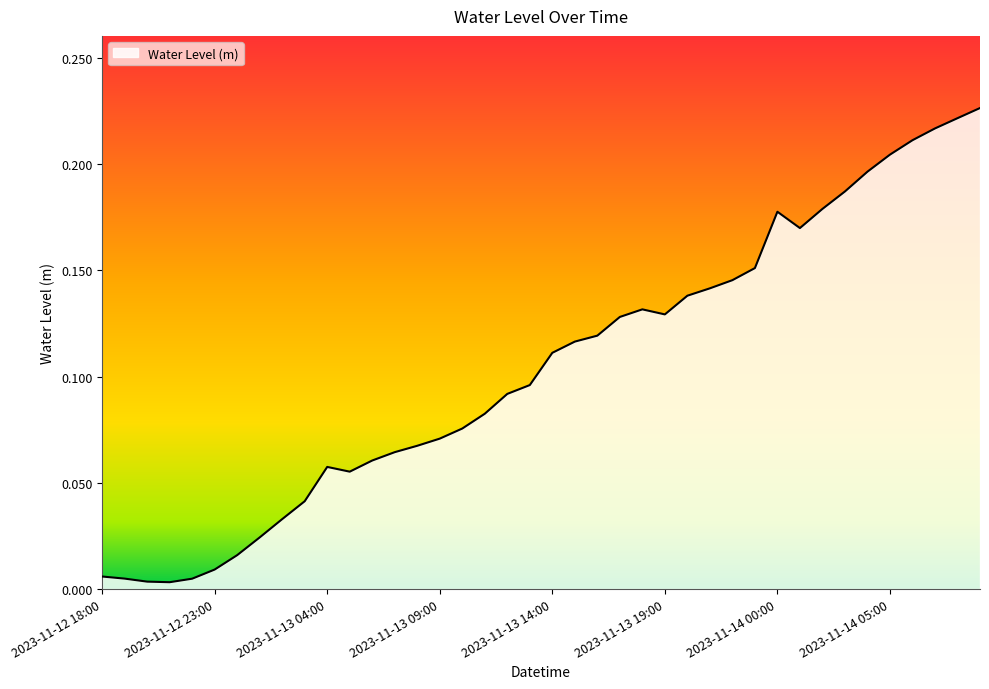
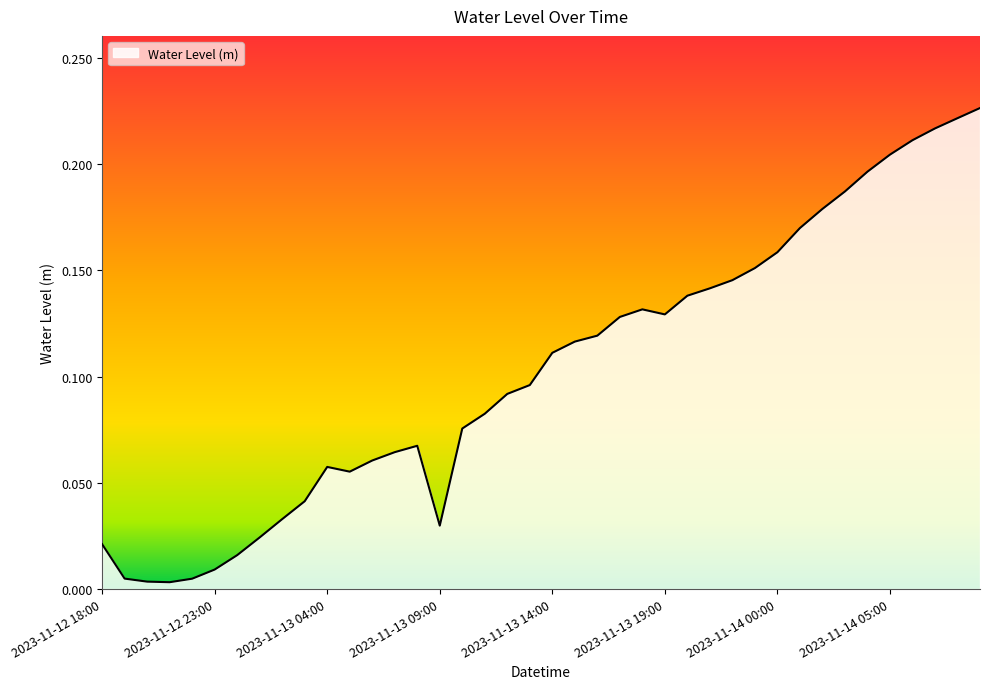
  {
-   "2023-11-12 18:00": 0.006,
+   "2023-11-12 18:00": 0.021,
    "2023-11-12 23:00": 0.009,
    "2023-11-13 04:00": 0.057,
-   "2023-11-13 09:00": 0.071,
+   "2023-11-13 09:00": 0.030,
    "2023-11-13 14:00": 0.111,
    "2023-11-13 19:00": 0.129,
-   "2023-11-14 00:00": 0.178,
+   "2023-11-14 00:00": 0.159,
    "2023-11-14 05:00": 0.204
  }
